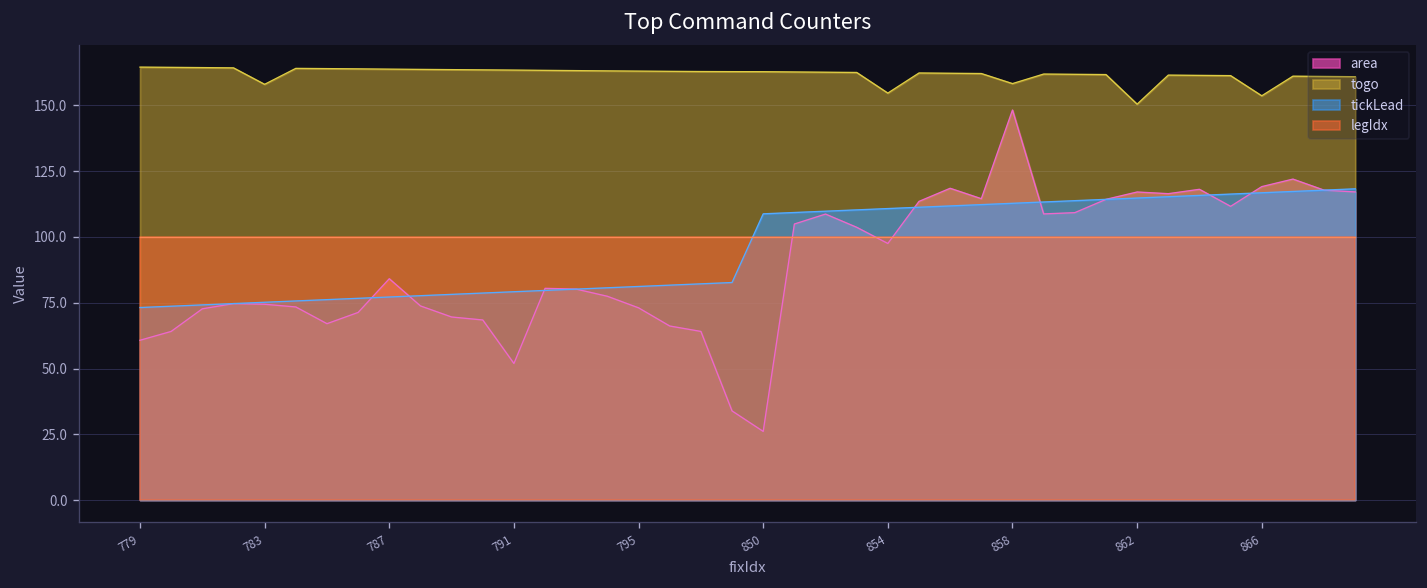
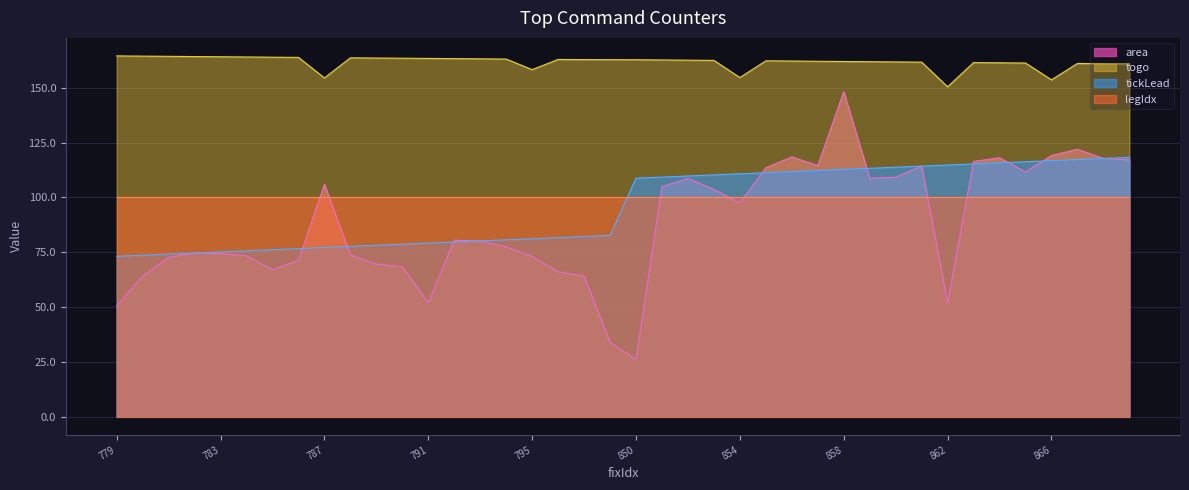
  {
    "area": {
-     "779": 61,
-     "787": 84,
+     "779": 51,
+     "787": 106,
      "791": 52,
      "795": 73,
      "850": 26,
      "854": 98,
      "858": 148,
-     "862": 117,
+     "862": 52,
      "866": 119
    },
    "togo": {
      "779": 165,
-     "783": 158,
-     "787": 164,
+     "783": 164,
+     "787": 154,
      "791": 163,
-     "795": 163,
+     "795": 158,
      "850": 163,
      "854": 155,
-     "858": 158,
+     "858": 162,
      "862": 150,
      "866": 154
    },
    "tickLead": {
      "779": 73,
      "787": 77,
      "791": 79,
      "795": 81,
      "850": 109,
      "854": 111,
      "858": 113,
      "862": 115,
      "866": 117
    },
    "legIdx": {
      "779": 100,
      "783": 100,
      "787": 100,
      "791": 100,
      "795": 100,
      "850": 100,
      "854": 100,
      "858": 100,
      "862": 100,
      "866": 100
    }
  }
